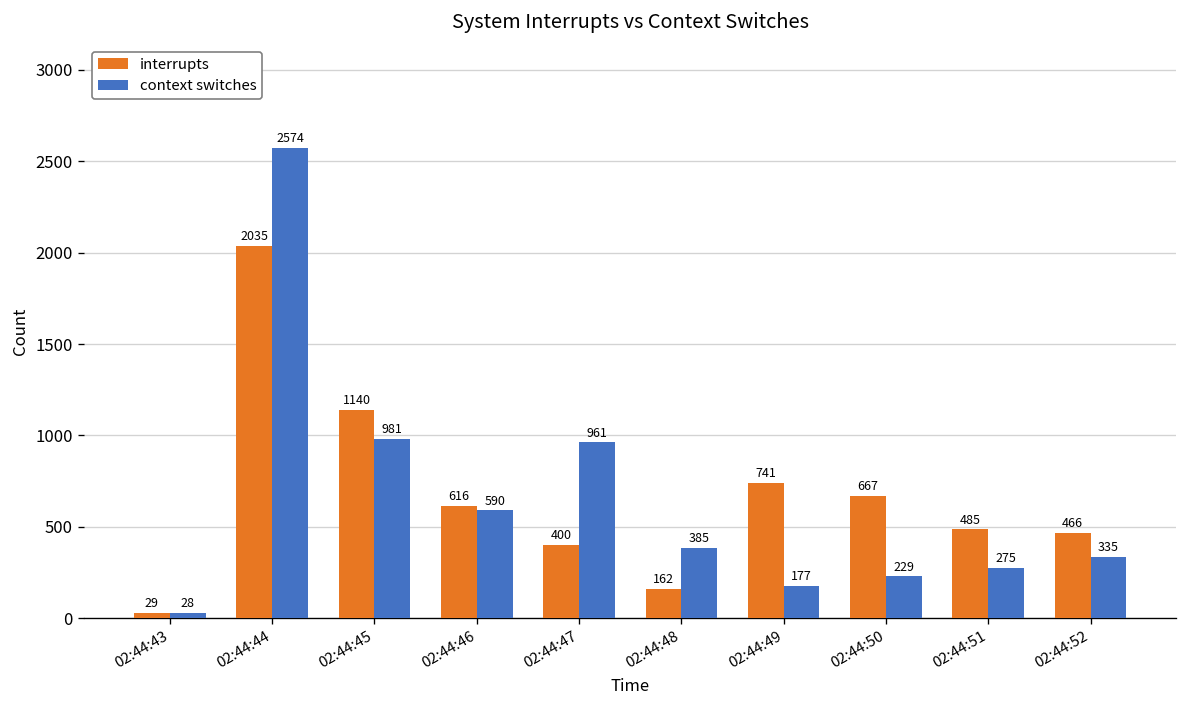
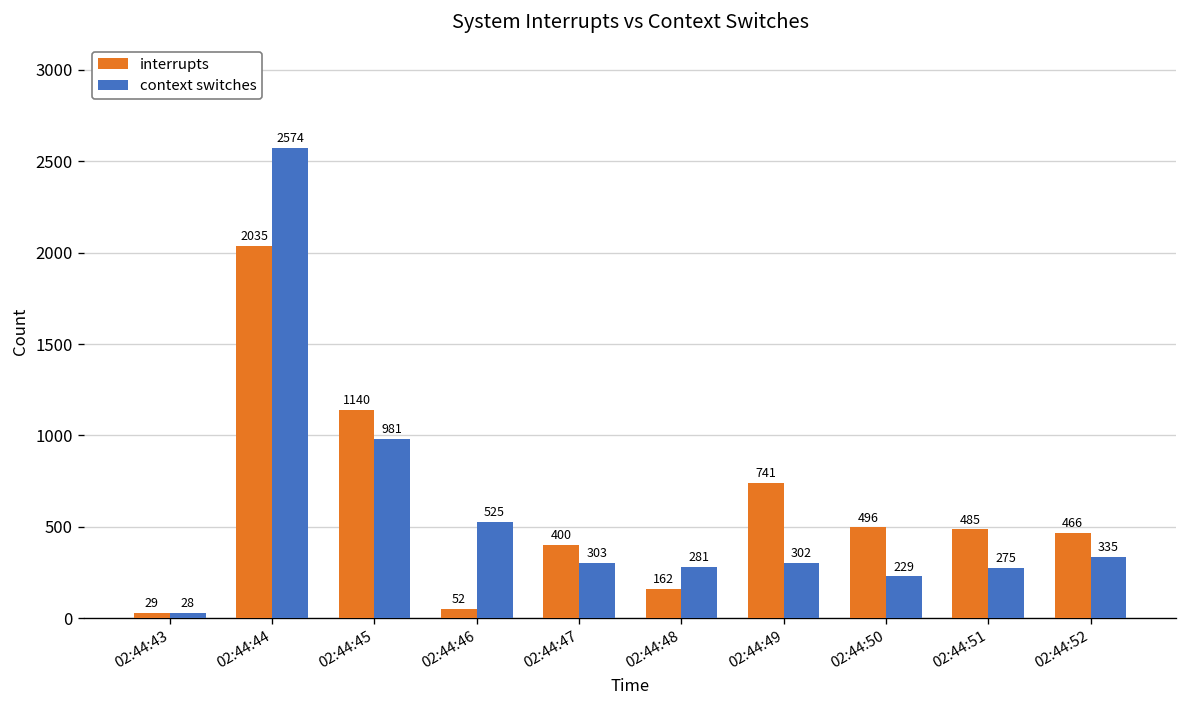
  {
    "interrupts": {
      "02:44:43": 29,
      "02:44:44": 2035,
      "02:44:45": 1140,
-     "02:44:46": 616,
+     "02:44:46": 52,
      "02:44:47": 400,
      "02:44:48": 162,
      "02:44:49": 741,
-     "02:44:50": 667,
+     "02:44:50": 496,
      "02:44:51": 485,
      "02:44:52": 466
    },
    "context switches": {
      "02:44:43": 28,
      "02:44:44": 2574,
      "02:44:45": 981,
-     "02:44:46": 590,
-     "02:44:47": 961,
-     "02:44:48": 385,
-     "02:44:49": 177,
+     "02:44:46": 525,
+     "02:44:47": 303,
+     "02:44:48": 281,
+     "02:44:49": 302,
      "02:44:50": 229,
      "02:44:51": 275,
      "02:44:52": 335
    }
  }
